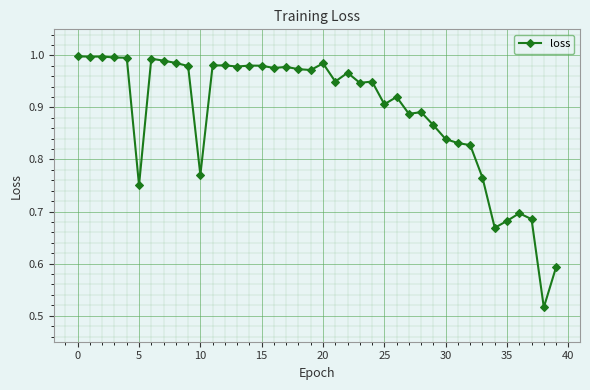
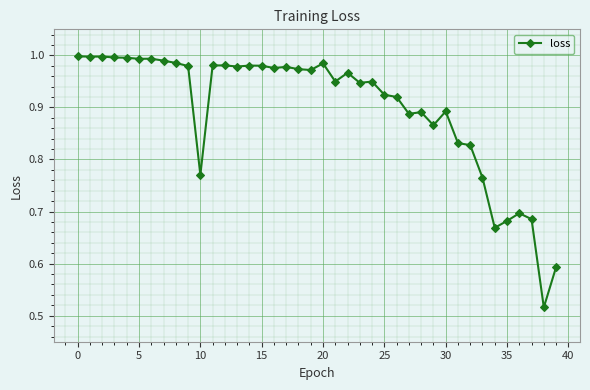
  {
    "0": 1.00,
-   "5": 0.75,
+   "5": 0.99,
    "10": 0.77,
    "15": 0.98,
    "20": 0.98,
-   "25": 0.91,
-   "30": 0.84,
+   "25": 0.92,
+   "30": 0.89,
    "35": 0.68
  }
